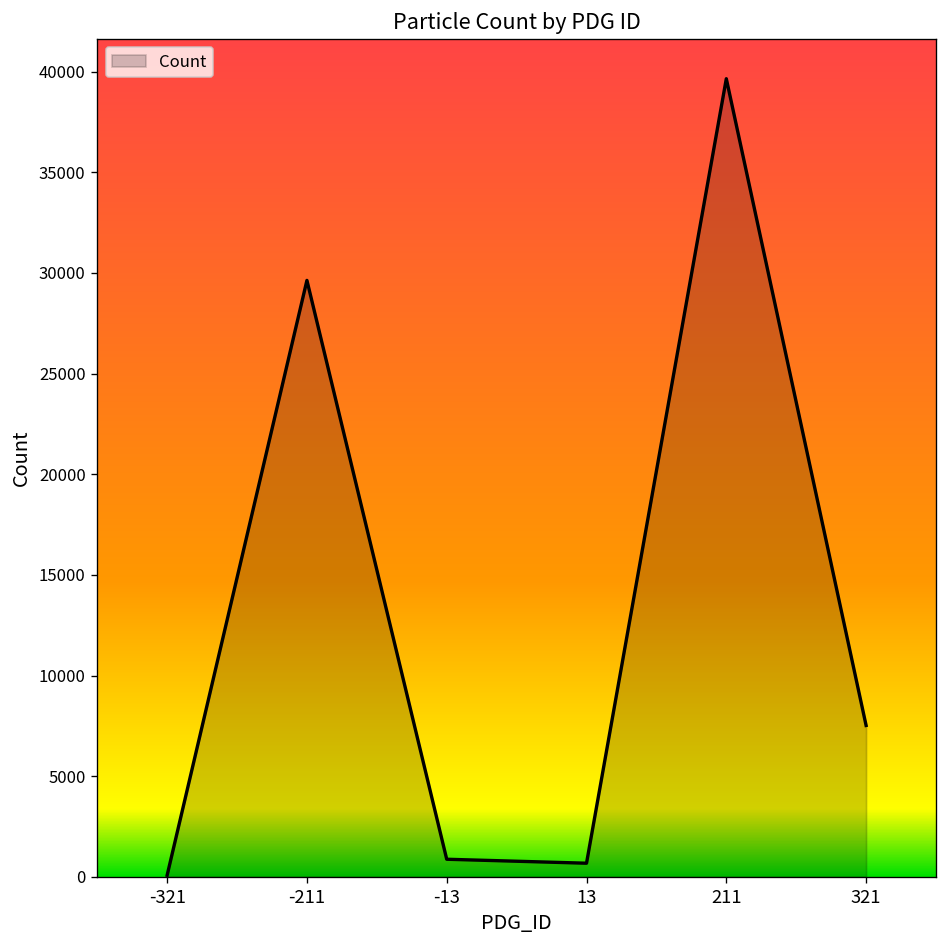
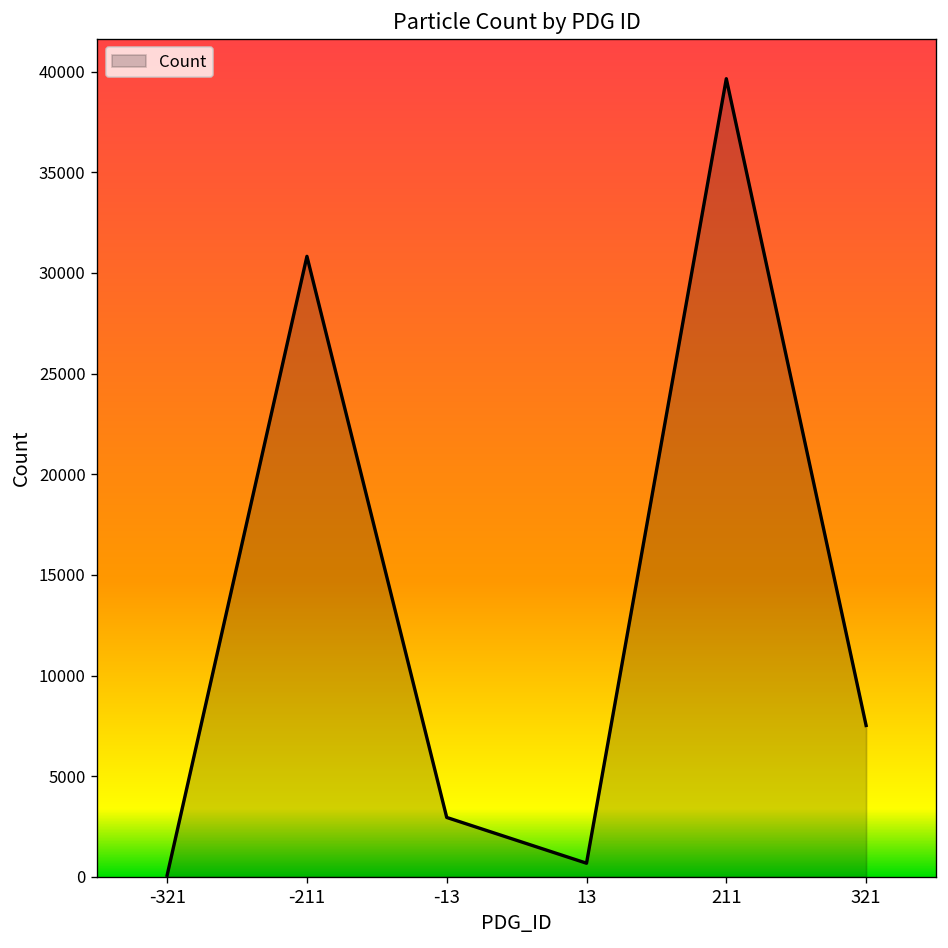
  {
    "-321": 100,
-   "-211": 29600,
-   "-13": 900,
+   "-211": 30800,
+   "-13": 3000,
    "13": 700,
    "211": 39600,
    "321": 7500
  }
